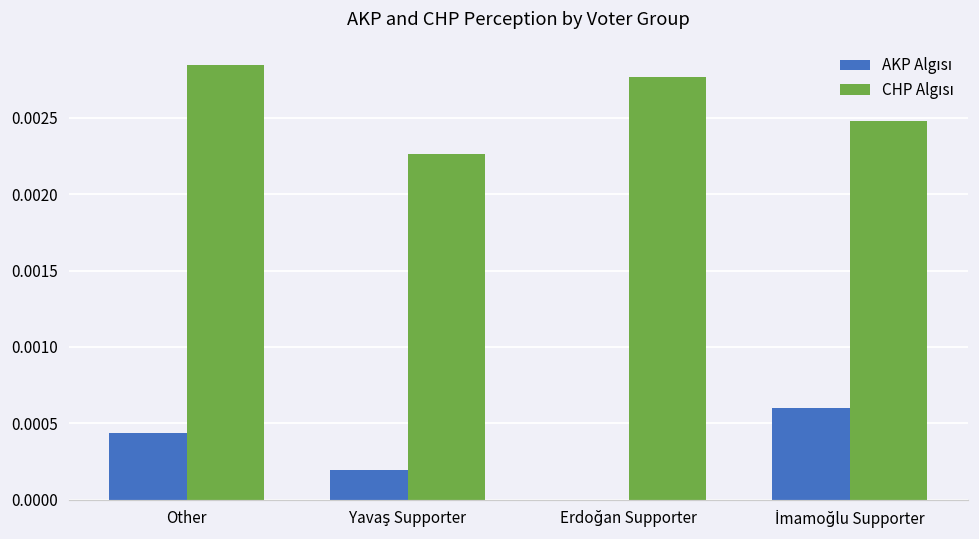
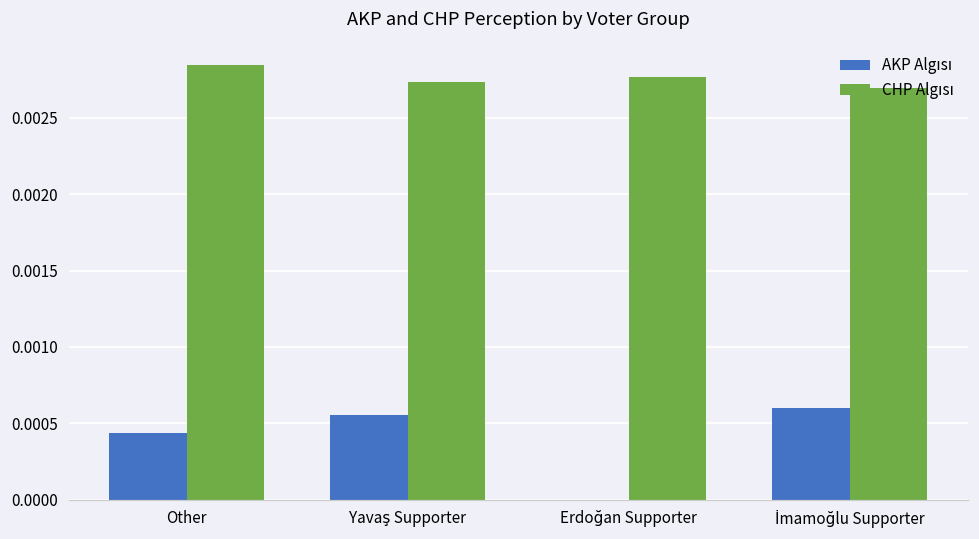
  {
    "AKP Algısı": {
      "Other": 0.00044,
-     "Yavaş Supporter": 0.00019,
+     "Yavaş Supporter": 0.00055,
      "İmamoğlu Supporter": 0.00060
    },
    "CHP Algısı": {
      "Other": 0.00284,
-     "Yavaş Supporter": 0.00226,
+     "Yavaş Supporter": 0.00273,
      "Erdoğan Supporter": 0.00277,
-     "İmamoğlu Supporter": 0.00248
+     "İmamoğlu Supporter": 0.00270
    }
  }
